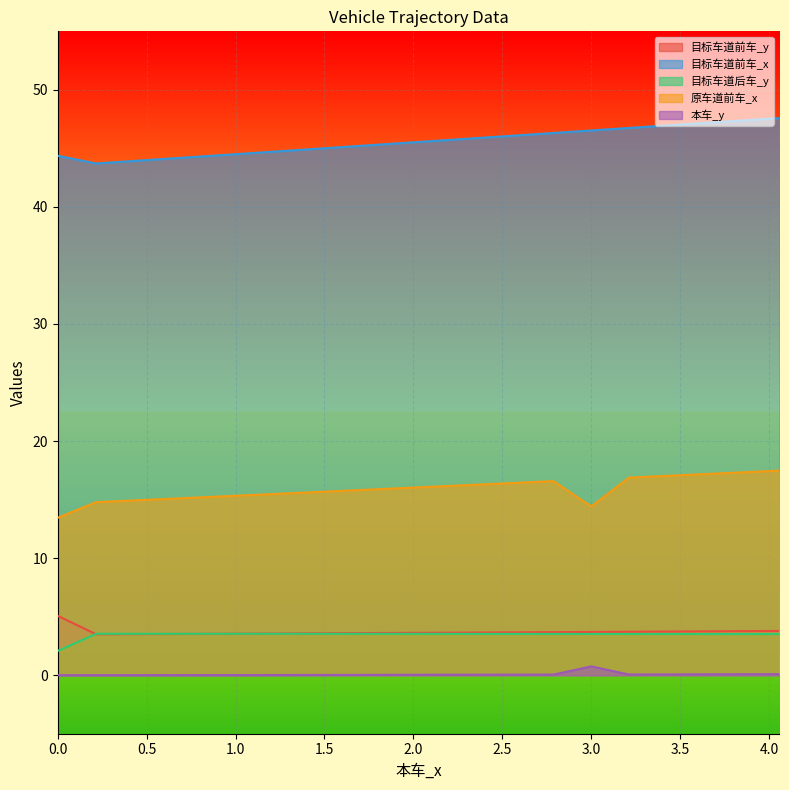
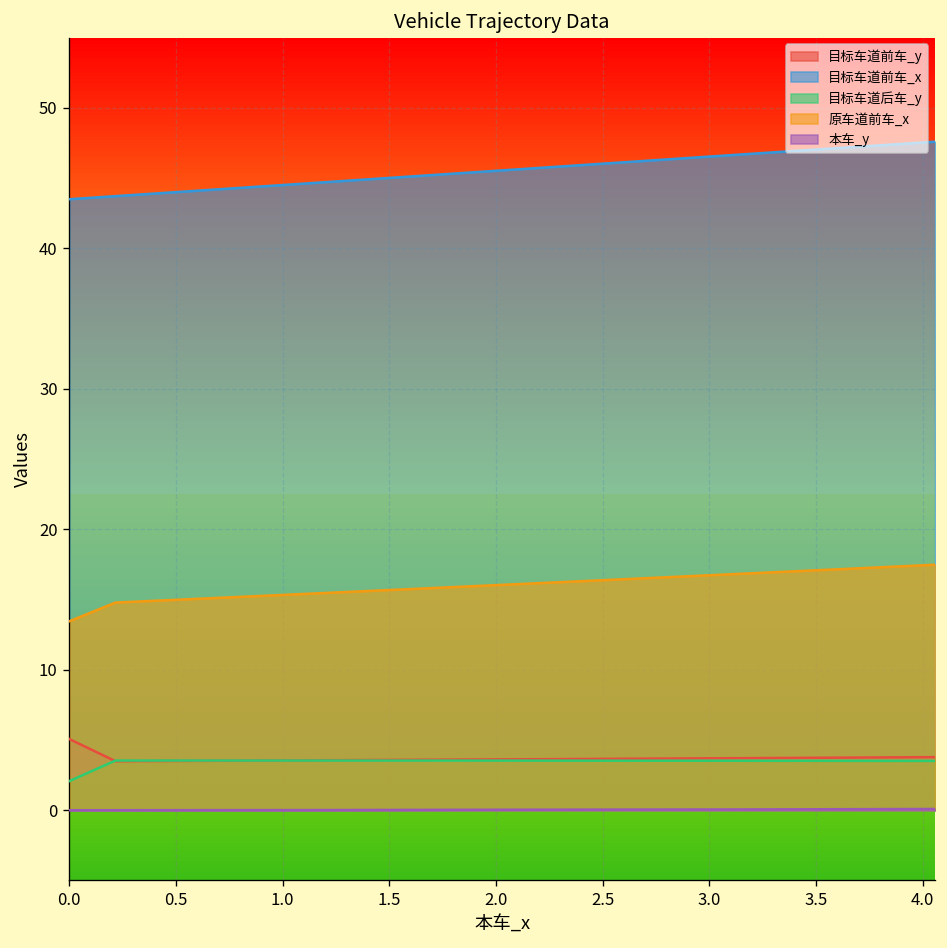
  {
    "目标车道前车_y": {
      "0.0": 5.1
    },
    "目标车道前车_x": {
-     "0.0": 44.4,
+     "0.0": 43.5,
      "3.0": 46.5
    },
    "目标车道后车_y": {
      "0.0": 2.1
    },
    "原车道前车_x": {
      "0.0": 13.5,
-     "3.0": 14.4
+     "3.0": 16.7
    },
    "本车_y": {
      "0.0": 0.0,
-     "3.0": 0.8
+     "3.0": 0.1
    }
  }
